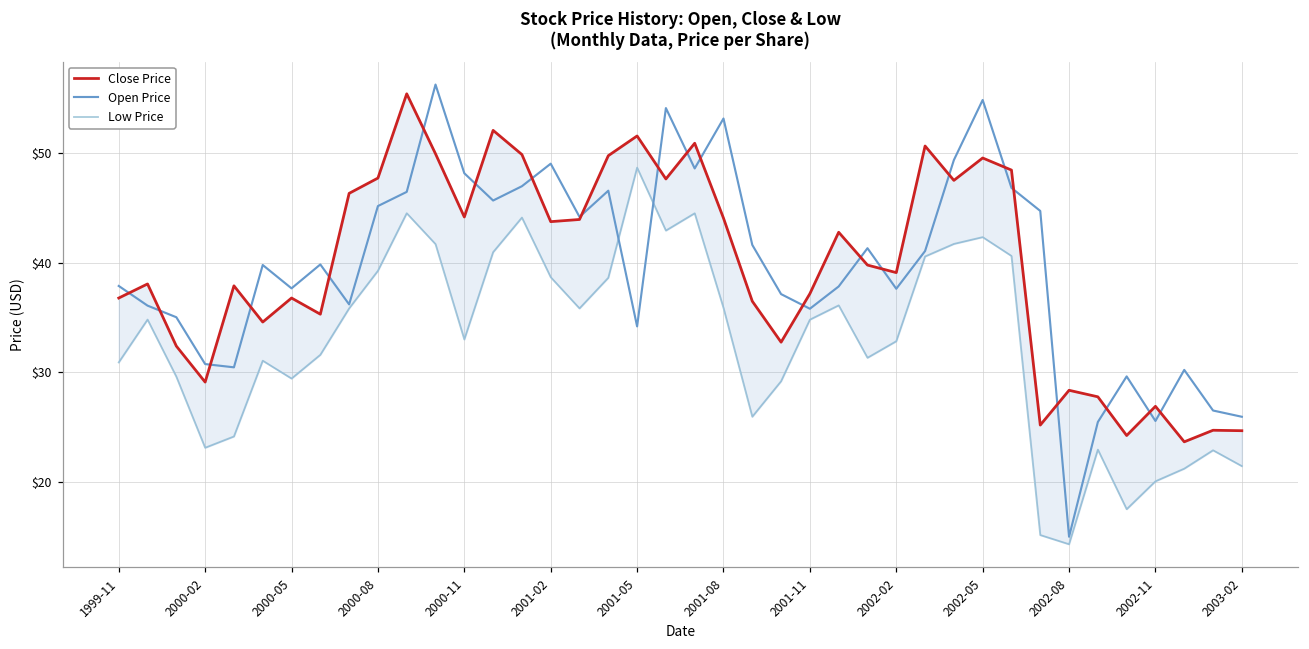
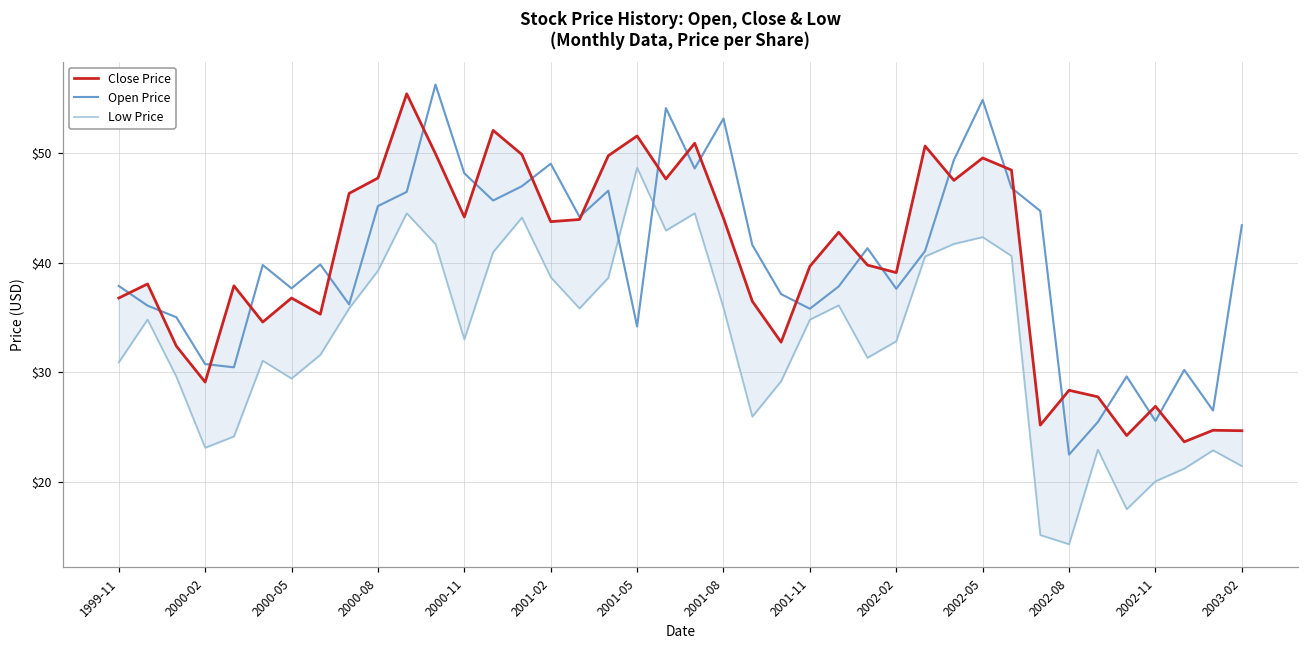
  {
    "Close Price": {
      "1999-11": "$37",
      "2000-02": "$29",
      "2000-05": "$37",
      "2000-08": "$48",
      "2000-11": "$44",
      "2001-02": "$44",
      "2001-05": "$52",
      "2001-08": "$44",
-     "2001-11": "$37",
+     "2001-11": "$40",
      "2002-02": "$39",
      "2002-05": "$50",
      "2002-08": "$28",
      "2002-11": "$27",
      "2003-02": "$25"
    },
    "Open Price": {
      "1999-11": "$38",
      "2000-02": "$31",
      "2000-05": "$38",
      "2000-08": "$45",
      "2000-11": "$48",
      "2001-02": "$49",
      "2001-05": "$34",
      "2001-08": "$53",
      "2001-11": "$36",
      "2002-02": "$38",
      "2002-05": "$55",
-     "2002-08": "$15",
+     "2002-08": "$22",
      "2002-11": "$26",
-     "2003-02": "$26"
+     "2003-02": "$43"
    },
    "Low Price": {
      "1999-11": "$31",
      "2000-02": "$23",
      "2000-05": "$29",
      "2000-08": "$39",
      "2000-11": "$33",
      "2001-02": "$39",
      "2001-05": "$49",
      "2001-08": "$36",
      "2001-11": "$35",
      "2002-02": "$33",
      "2002-05": "$42",
      "2002-08": "$14",
      "2002-11": "$20",
      "2003-02": "$21"
    }
  }
